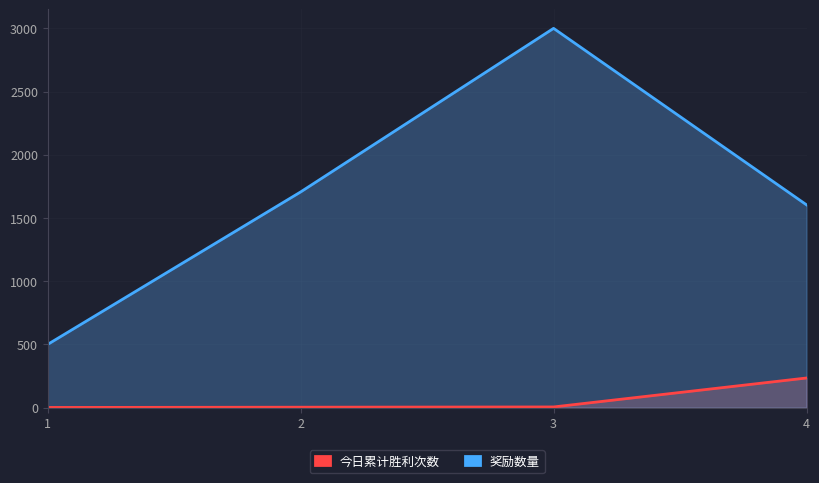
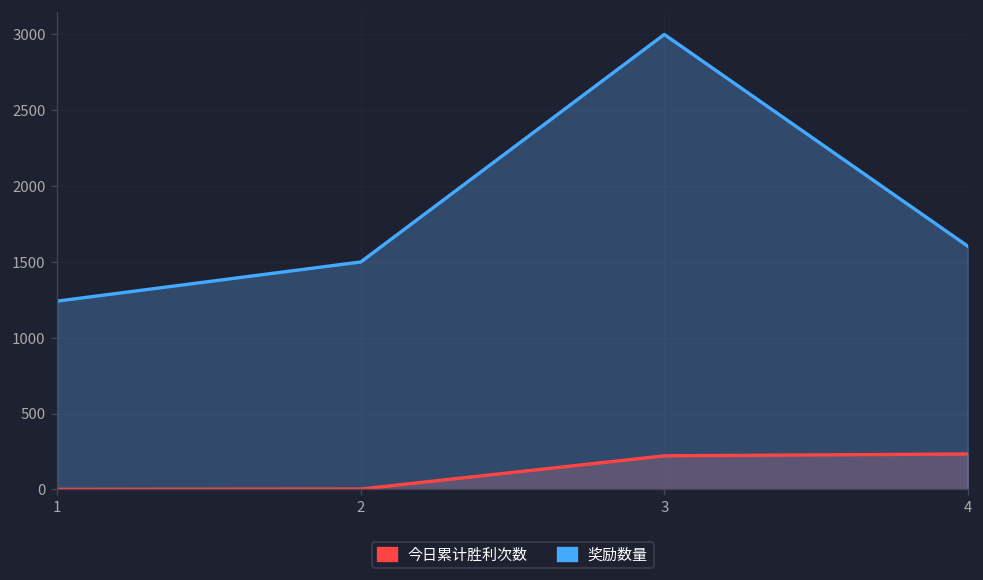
  {
    "今日累计胜利次数": {
      "1": 0,
      "2": 0,
-     "3": 10,
+     "3": 220,
      "4": 230
    },
    "奖励数量": {
-     "1": 500,
-     "2": 1710,
+     "1": 1240,
+     "2": 1500,
      "3": 3000,
      "4": 1600
    }
  }
